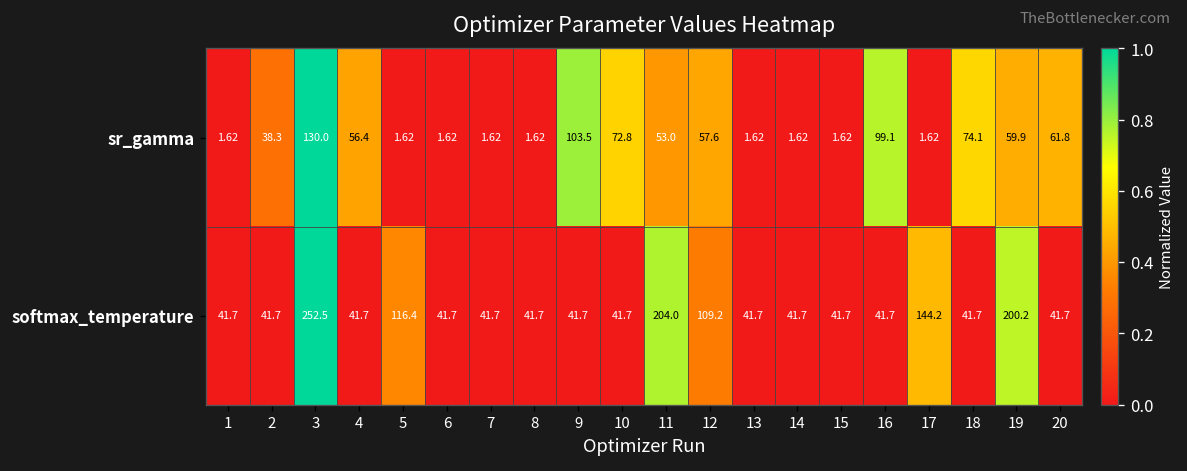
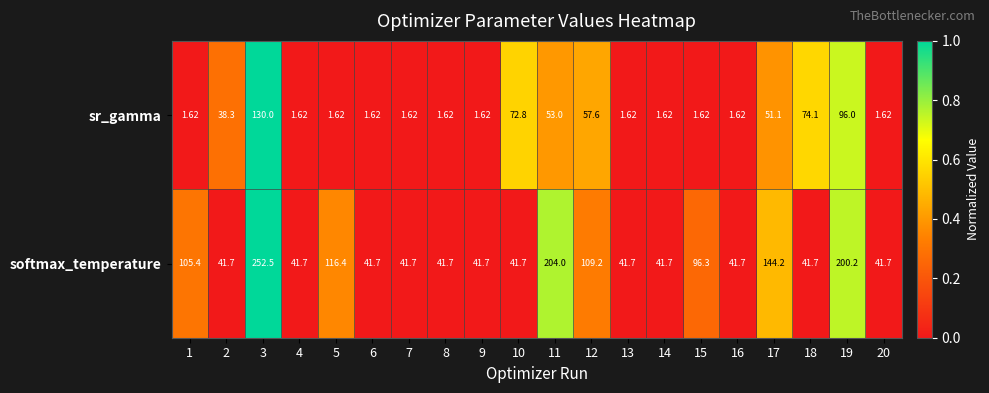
  {
    "sr_gamma": {
      "1": 1.62,
      "2": 38.3,
      "3": 130.0,
-     "4": 56.4,
+     "4": 1.62,
      "5": 1.62,
      "6": 1.62,
      "7": 1.62,
      "8": 1.62,
-     "9": 103.5,
+     "9": 1.62,
      "10": 72.8,
      "11": 53.0,
      "12": 57.6,
      "13": 1.62,
      "14": 1.62,
      "15": 1.62,
-     "16": 99.1,
-     "17": 1.62,
+     "16": 1.62,
+     "17": 51.1,
      "18": 74.1,
-     "19": 59.9,
-     "20": 61.8
+     "19": 96.0,
+     "20": 1.62
    },
    "softmax_temperature": {
-     "1": 41.7,
+     "1": 105.4,
      "2": 41.7,
      "3": 252.5,
      "4": 41.7,
      "5": 116.4,
      "6": 41.7,
      "7": 41.7,
      "8": 41.7,
      "9": 41.7,
      "10": 41.7,
      "11": 204.0,
      "12": 109.2,
      "13": 41.7,
      "14": 41.7,
-     "15": 41.7,
+     "15": 96.3,
      "16": 41.7,
      "17": 144.2,
      "18": 41.7,
      "19": 200.2,
      "20": 41.7
    }
  }
